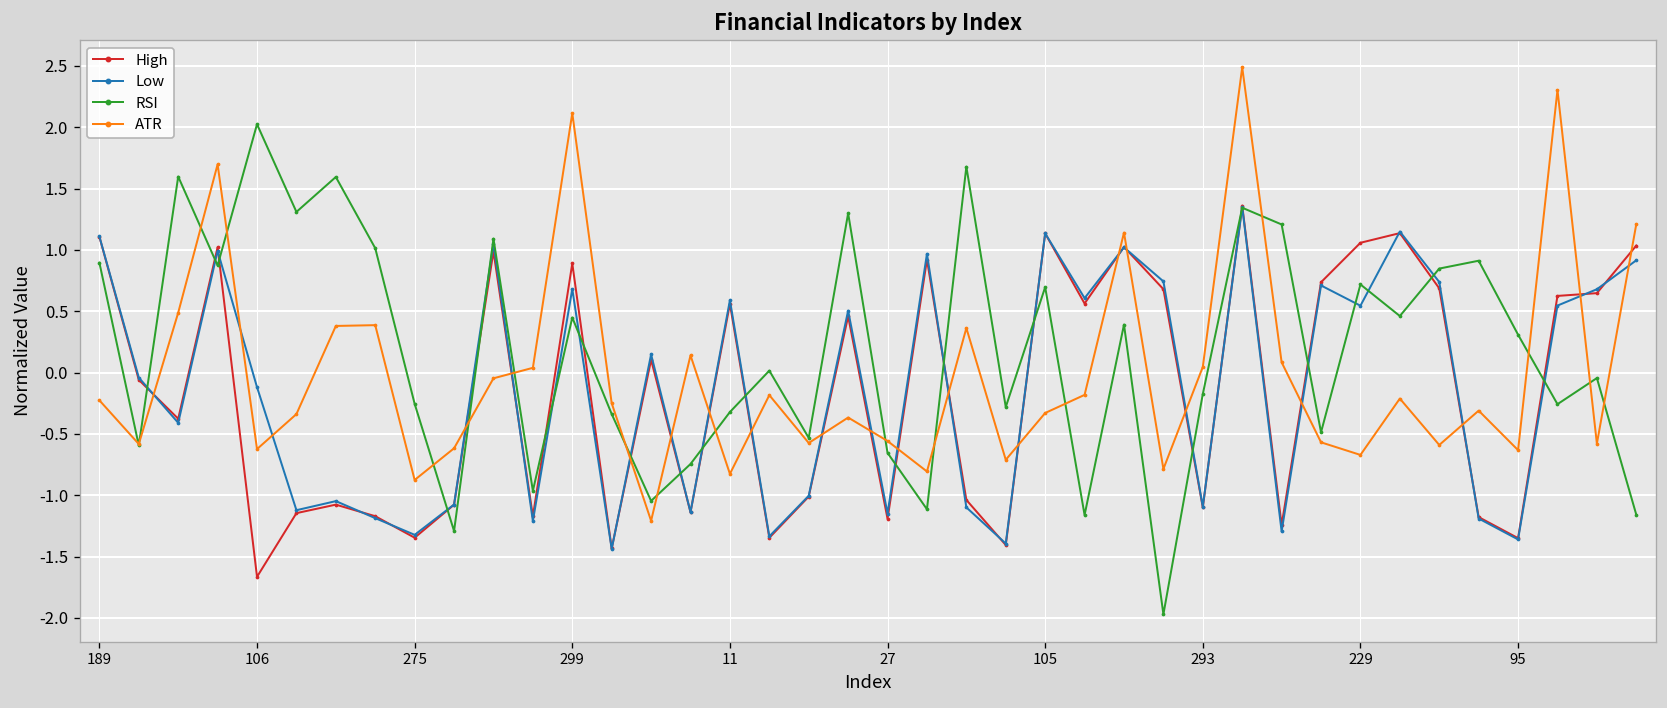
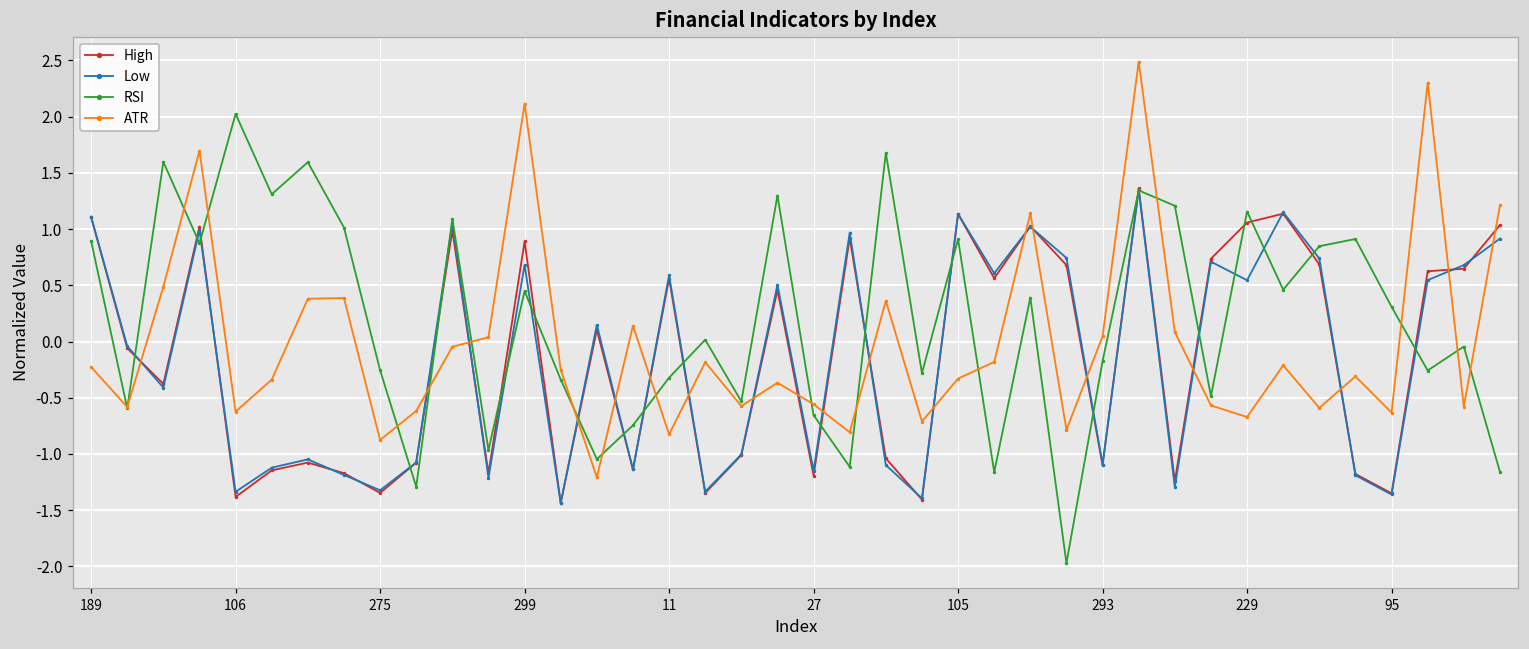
  {
    "High": {
-     "106": -1.66,
+     "106": -1.38,
      "299": 0.89,
      "229": 1.06
    },
    "Low": {
-     "106": -0.12,
+     "106": -1.34,
      "299": 0.68,
      "229": 0.55
    },
    "RSI": {
      "189": 0.90,
      "106": 2.02,
      "275": -0.25,
      "299": 0.45,
-     "105": 0.70,
+     "105": 0.91,
      "293": -0.17,
-     "229": 0.72,
+     "229": 1.16,
      "95": 0.31
    },
    "ATR": {
      "189": -0.23,
      "106": -0.62,
      "275": -0.88,
      "299": 2.11,
      "105": -0.33,
      "293": 0.05,
      "229": -0.67,
      "95": -0.63
    }
  }
